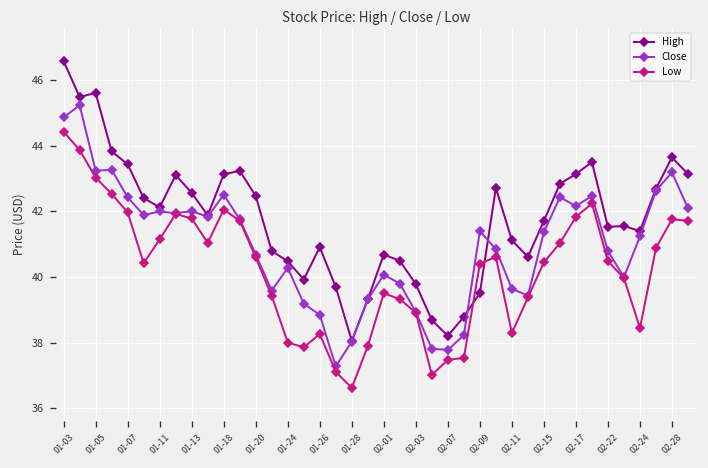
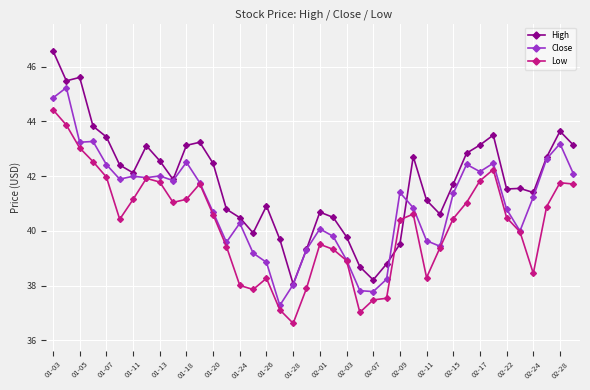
  {
    "High": {
      "01-03": 46.6,
      "01-05": 45.6,
      "01-07": 43.4,
      "01-11": 42.1,
      "01-13": 42.6,
      "01-18": 43.1,
      "01-20": 42.5,
      "01-24": 40.5,
      "01-26": 40.9,
      "02-01": 40.7,
      "02-03": 39.8,
      "02-07": 38.2,
      "02-09": 39.5,
      "02-11": 41.1,
      "02-15": 41.7,
      "02-17": 43.1,
      "02-22": 41.5,
      "02-24": 41.4,
      "02-28": 43.6
    },
    "Close": {
      "01-03": 44.9,
      "01-05": 43.2,
      "01-07": 42.4,
      "01-11": 42.0,
      "01-13": 42.0,
      "01-18": 42.5,
      "01-24": 40.3,
      "01-26": 38.8,
      "02-01": 40.1,
      "02-07": 37.8,
      "02-09": 41.4,
      "02-11": 39.6,
      "02-15": 41.4,
      "02-17": 42.2,
      "02-22": 40.8,
      "02-24": 41.2,
      "02-28": 43.2
    },
    "Low": {
      "01-03": 44.4,
      "01-05": 43.0,
      "01-07": 42.0,
      "01-11": 41.1,
      "01-13": 41.8,
-     "01-18": 42.1,
+     "01-18": 41.2,
      "01-24": 38.0,
      "01-26": 38.3,
      "01-28": 36.6,
      "02-01": 39.5,
      "02-07": 37.5,
      "02-09": 40.4,
      "02-11": 38.3,
      "02-15": 40.4,
      "02-17": 41.8,
      "02-22": 40.5,
      "02-24": 38.4,
      "02-28": 41.8
    }
  }
